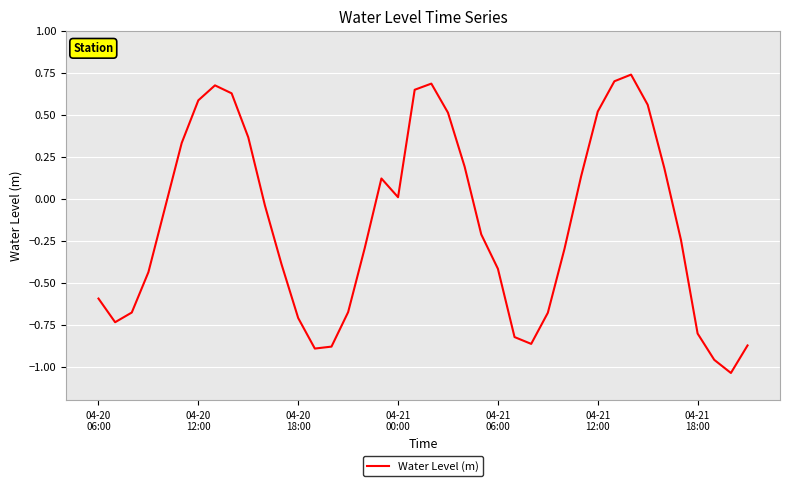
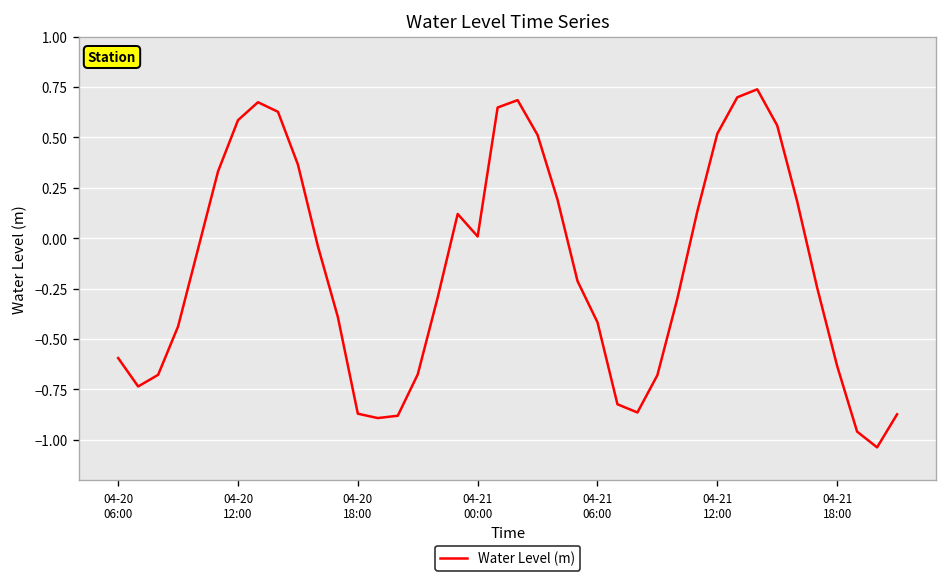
  {
    "04-20 06:00": -0.59,
    "04-20 12:00": 0.59,
-   "04-20 18:00": -0.71,
+   "04-20 18:00": -0.87,
    "04-21 00:00": 0.01,
    "04-21 06:00": -0.42,
    "04-21 12:00": 0.52,
-   "04-21 18:00": -0.80
+   "04-21 18:00": -0.63
  }
